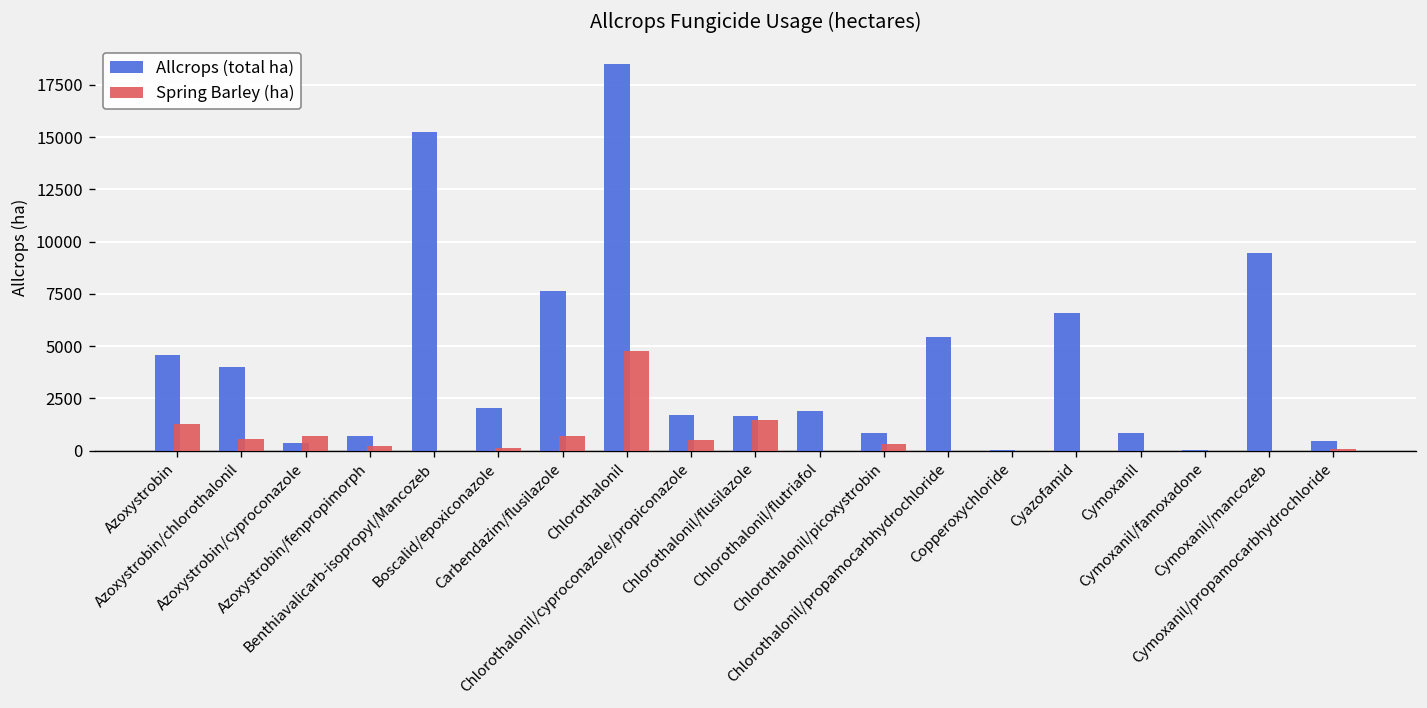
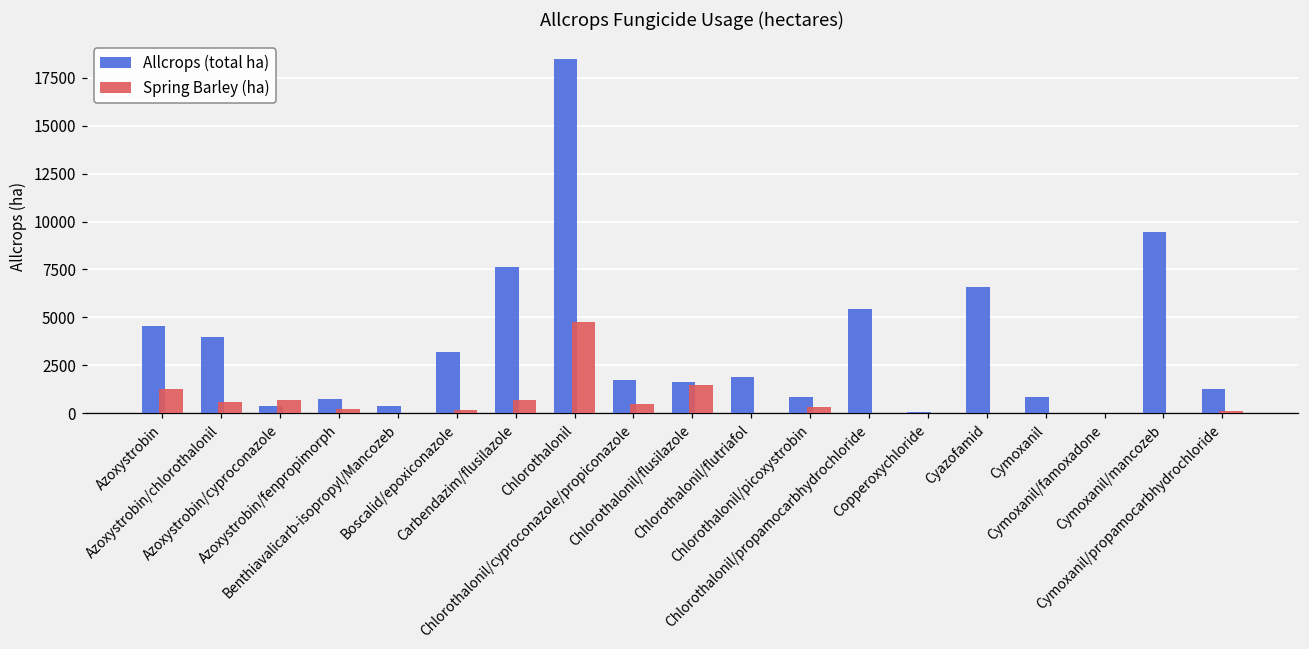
  {
    "Allcrops (total ha)": {
      "Azoxystrobin": 4600,
      "Azoxystrobin/chlorothalonil": 4000,
      "Azoxystrobin/cyproconazole": 400,
      "Azoxystrobin/fenpropimorph": 700,
-     "Benthiavalicarb-isopropyl/Mancozeb": 15300,
-     "Boscalid/epoxiconazole": 2000,
+     "Benthiavalicarb-isopropyl/Mancozeb": 400,
+     "Boscalid/epoxiconazole": 3200,
      "Carbendazim/flusilazole": 7600,
      "Chlorothalonil": 18500,
      "Chlorothalonil/cyproconazole/propiconazole": 1700,
      "Chlorothalonil/flusilazole": 1600,
      "Chlorothalonil/flutriafol": 1900,
      "Chlorothalonil/picoxystrobin": 900,
      "Chlorothalonil/propamocarbhydrochloride": 5400,
      "Cyazofamid": 6600,
      "Cymoxanil": 800,
      "Cymoxanil/mancozeb": 9500,
-     "Cymoxanil/propamocarbhydrochloride": 400
+     "Cymoxanil/propamocarbhydrochloride": 1300
    },
    "Spring Barley (ha)": {
      "Azoxystrobin": 1300,
      "Azoxystrobin/chlorothalonil": 600,
      "Azoxystrobin/cyproconazole": 700,
      "Azoxystrobin/fenpropimorph": 200,
      "Benthiavalicarb-isopropyl/Mancozeb": 0,
      "Carbendazim/flusilazole": 700,
      "Chlorothalonil": 4800,
      "Chlorothalonil/cyproconazole/propiconazole": 500,
      "Chlorothalonil/flusilazole": 1500,
      "Chlorothalonil/flutriafol": 0,
      "Chlorothalonil/picoxystrobin": 300,
      "Chlorothalonil/propamocarbhydrochloride": 0,
      "Copperoxychloride": 0,
      "Cyazofamid": 0,
      "Cymoxanil": 0,
      "Cymoxanil/famoxadone": 0,
      "Cymoxanil/mancozeb": 0
    }
  }
